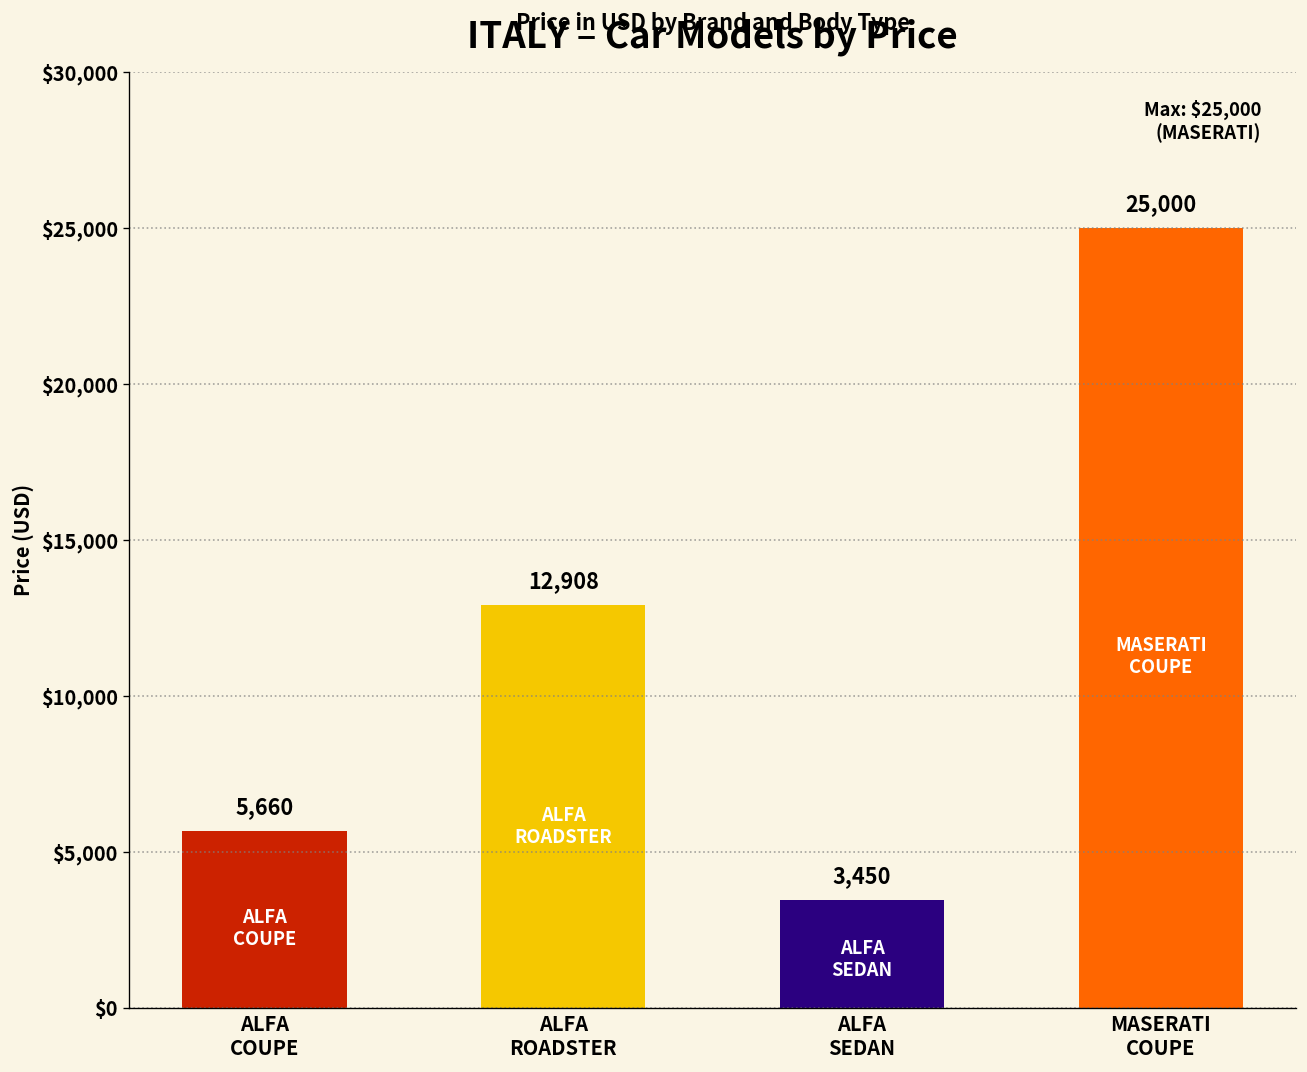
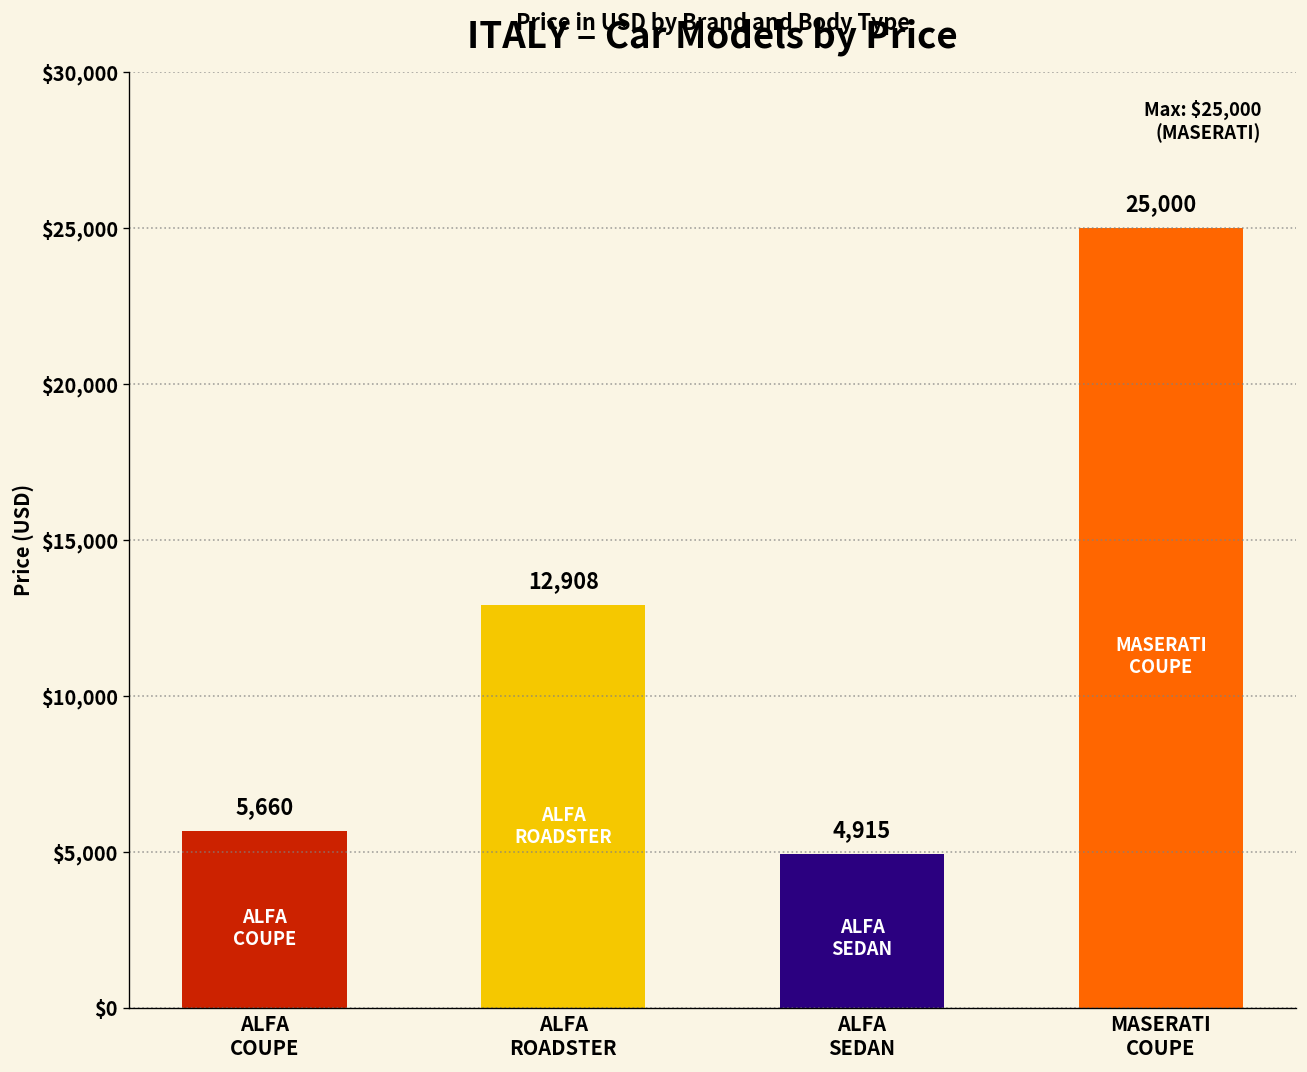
  {
    "ALFA COUPE": "5,660",
    "ALFA ROADSTER": "12,908",
-   "ALFA SEDAN": "3,450",
+   "ALFA SEDAN": "4,915",
    "MASERATI COUPE": "25,000"
  }
